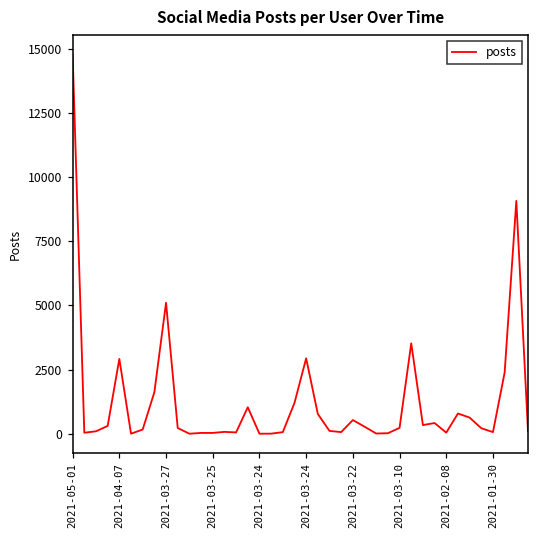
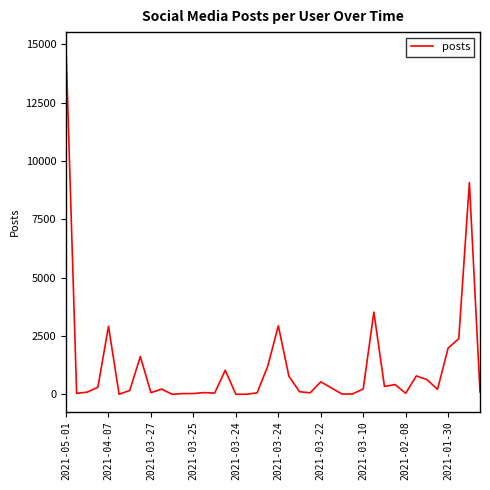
  {
    "2021-05-01": 14800,
    "2021-04-07": 2900,
-   "2021-03-27": 5100,
+   "2021-03-27": 100,
    "2021-02-08": 0,
-   "2021-01-30": 100
+   "2021-01-30": 2000
  }
